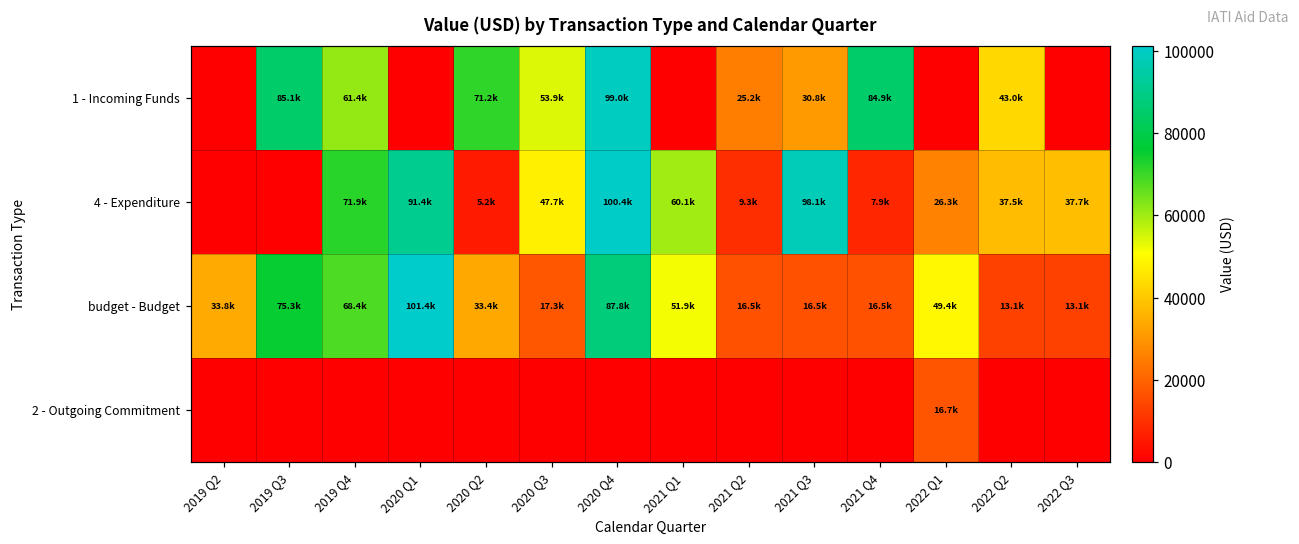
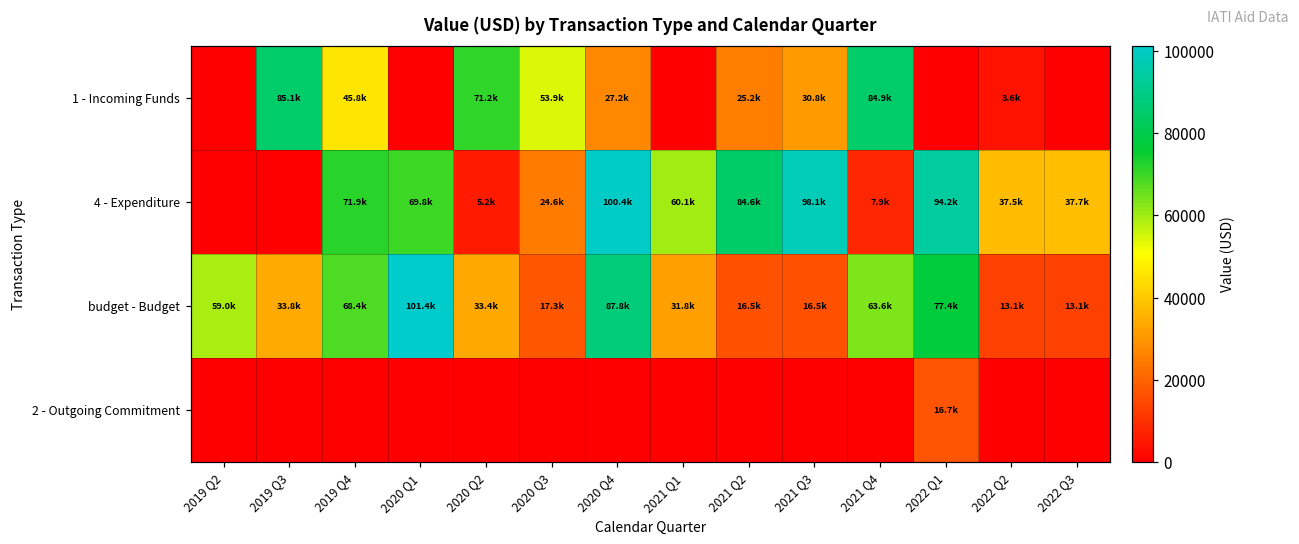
  {
    "1 - Incoming Funds": {
      "2019 Q3": "85.1k",
-     "2019 Q4": "61.4k",
+     "2019 Q4": "45.8k",
      "2020 Q2": "71.2k",
      "2020 Q3": "53.9k",
-     "2020 Q4": "99.0k",
+     "2020 Q4": "27.2k",
      "2021 Q2": "25.2k",
      "2021 Q3": "30.8k",
      "2021 Q4": "84.9k",
-     "2022 Q2": "43.0k"
+     "2022 Q2": "3.6k"
    },
    "4 - Expenditure": {
      "2019 Q4": "71.9k",
-     "2020 Q1": "91.4k",
+     "2020 Q1": "69.8k",
      "2020 Q2": "5.2k",
-     "2020 Q3": "47.7k",
+     "2020 Q3": "24.6k",
      "2020 Q4": "100.4k",
      "2021 Q1": "60.1k",
-     "2021 Q2": "9.3k",
+     "2021 Q2": "84.6k",
      "2021 Q3": "98.1k",
      "2021 Q4": "7.9k",
-     "2022 Q1": "26.3k",
+     "2022 Q1": "94.2k",
      "2022 Q2": "37.5k",
      "2022 Q3": "37.7k"
    },
    "budget - Budget": {
-     "2019 Q2": "33.8k",
-     "2019 Q3": "75.3k",
+     "2019 Q2": "59.0k",
+     "2019 Q3": "33.8k",
      "2019 Q4": "68.4k",
      "2020 Q1": "101.4k",
      "2020 Q2": "33.4k",
      "2020 Q3": "17.3k",
      "2020 Q4": "87.8k",
-     "2021 Q1": "51.9k",
+     "2021 Q1": "31.8k",
      "2021 Q2": "16.5k",
      "2021 Q3": "16.5k",
-     "2021 Q4": "16.5k",
-     "2022 Q1": "49.4k",
+     "2021 Q4": "63.6k",
+     "2022 Q1": "77.4k",
      "2022 Q2": "13.1k",
      "2022 Q3": "13.1k"
    },
    "2 - Outgoing Commitment": {
      "2022 Q1": "16.7k"
    }
  }
